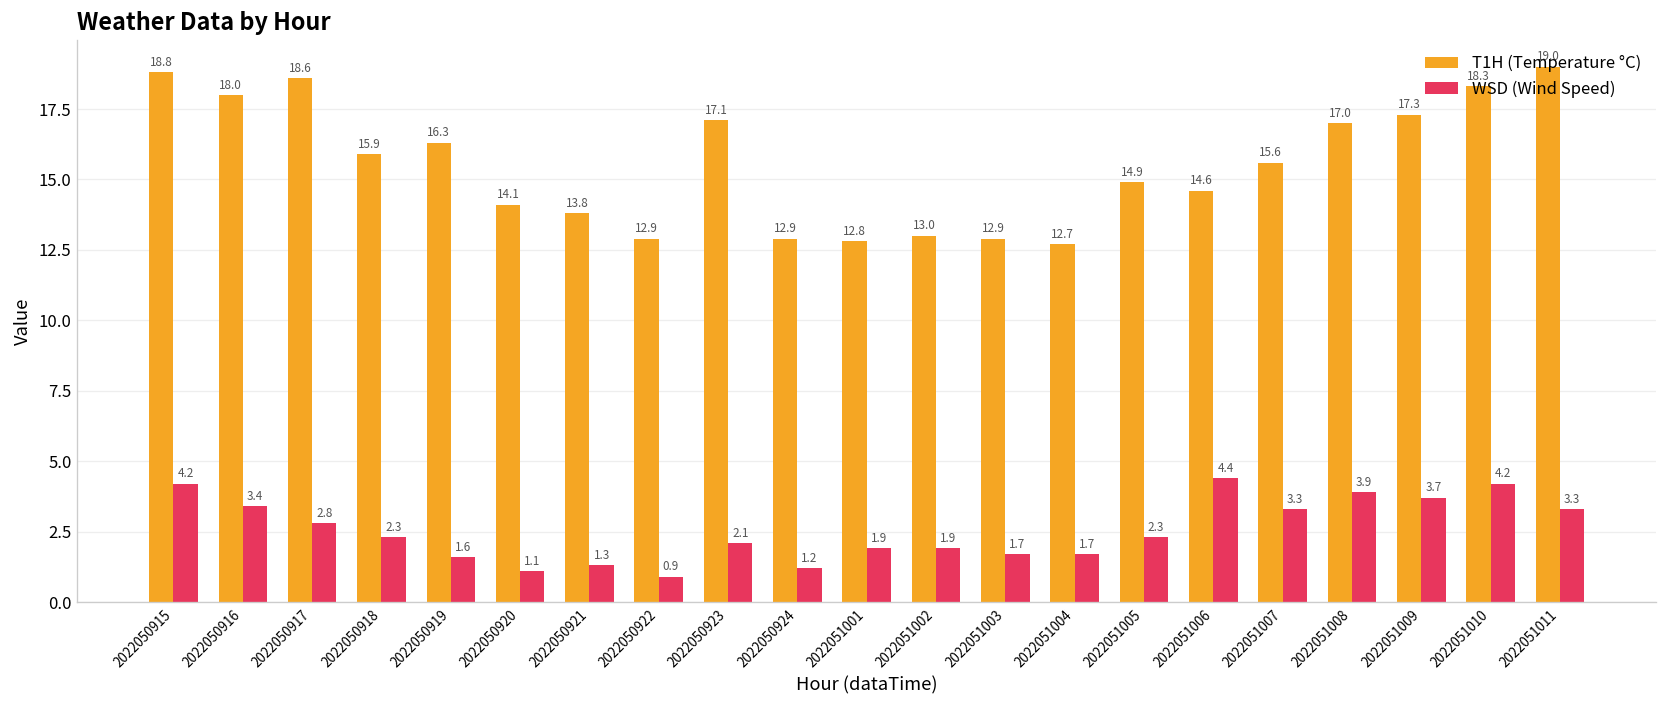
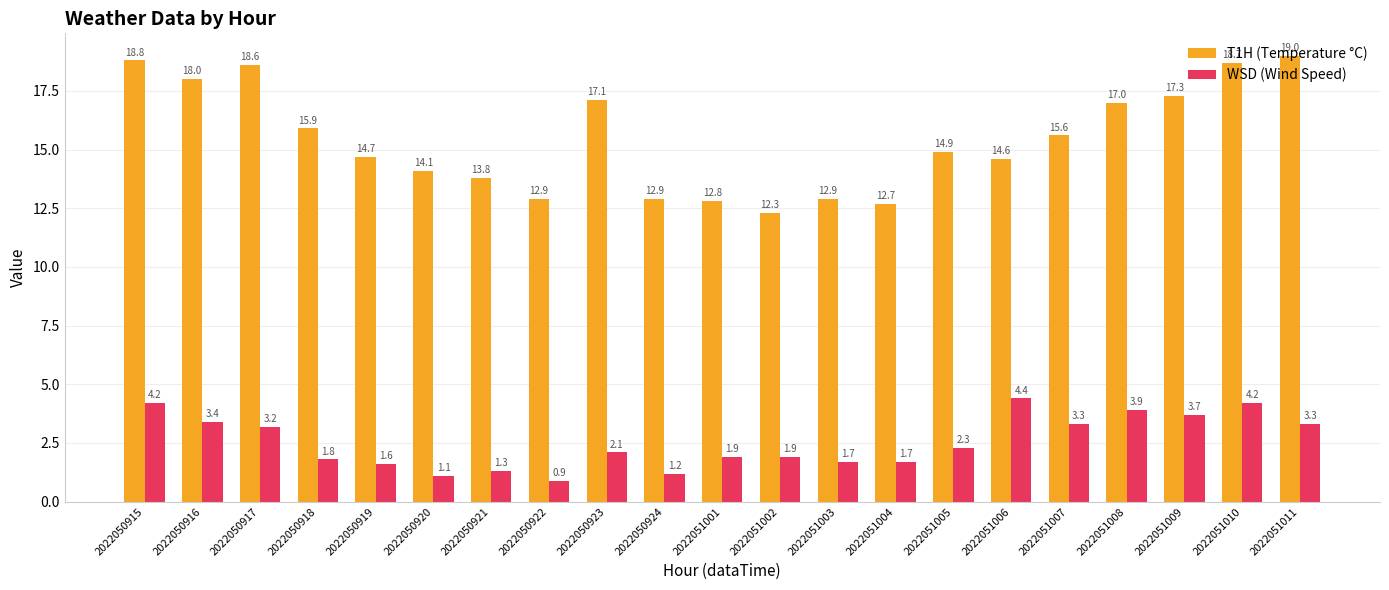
  {
    "T1H (Temperature °C)": {
      "2022050915": 18.8,
      "2022050916": 18.0,
      "2022050917": 18.6,
      "2022050918": 15.9,
-     "2022050919": 16.3,
+     "2022050919": 14.7,
      "2022050920": 14.1,
      "2022050921": 13.8,
      "2022050922": 12.9,
      "2022050923": 17.1,
      "2022050924": 12.9,
      "2022051001": 12.8,
-     "2022051002": 13.0,
+     "2022051002": 12.3,
      "2022051003": 12.9,
      "2022051004": 12.7,
      "2022051005": 14.9,
      "2022051006": 14.6,
      "2022051007": 15.6,
      "2022051008": 17.0,
      "2022051009": 17.3,
-     "2022051010": 18.3,
+     "2022051010": 18.7,
      "2022051011": 19.0
    },
    "WSD (Wind Speed)": {
      "2022050915": 4.2,
      "2022050916": 3.4,
-     "2022050917": 2.8,
-     "2022050918": 2.3,
+     "2022050917": 3.2,
+     "2022050918": 1.8,
      "2022050919": 1.6,
      "2022050920": 1.1,
      "2022050921": 1.3,
      "2022050922": 0.9,
      "2022050923": 2.1,
      "2022050924": 1.2,
      "2022051001": 1.9,
      "2022051002": 1.9,
      "2022051003": 1.7,
      "2022051004": 1.7,
      "2022051005": 2.3,
      "2022051006": 4.4,
      "2022051007": 3.3,
      "2022051008": 3.9,
      "2022051009": 3.7,
      "2022051010": 4.2,
      "2022051011": 3.3
    }
  }
